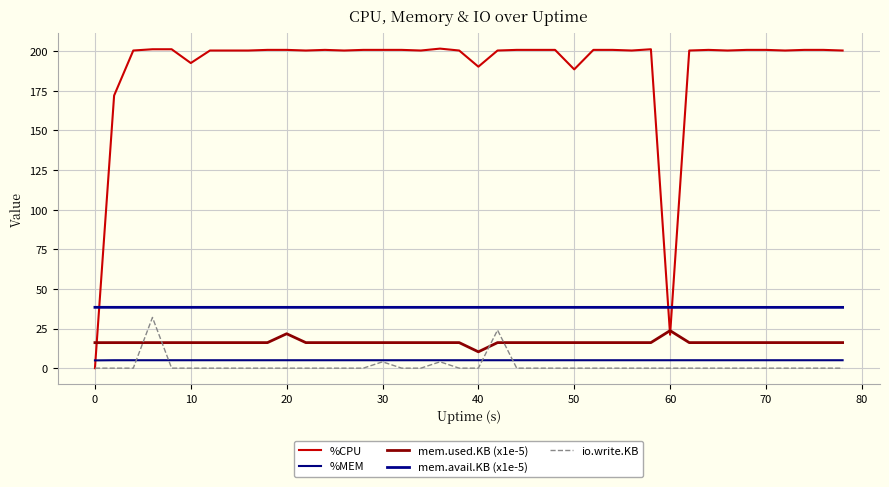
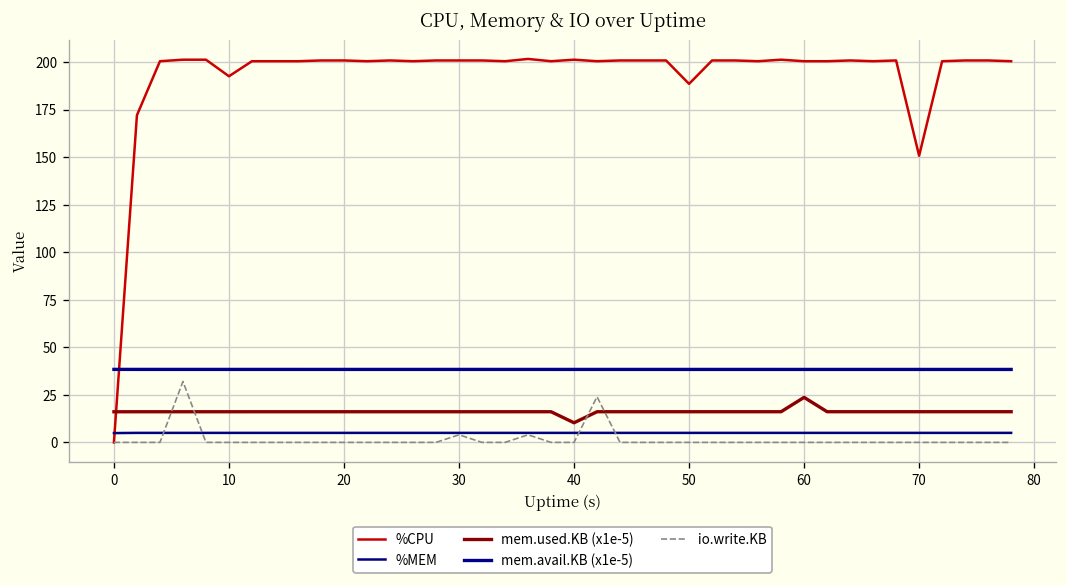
  {
    "%CPU": {
      "10": 193,
      "20": 201,
      "30": 201,
-     "40": 190,
+     "40": 201,
      "50": 189,
-     "60": 21,
-     "70": 201
+     "60": 200,
+     "70": 151
    },
    "mem.used.KB (x1e-5)": {
      "0": 16,
      "10": 16,
-     "20": 22,
+     "20": 16,
      "30": 16,
      "40": 10,
      "50": 16,
      "60": 24,
      "70": 16
    },
    "io.write.KB": {
      "10": 0,
      "20": 0,
      "40": 0,
      "50": 0,
      "60": 0,
      "70": 0
    }
  }
